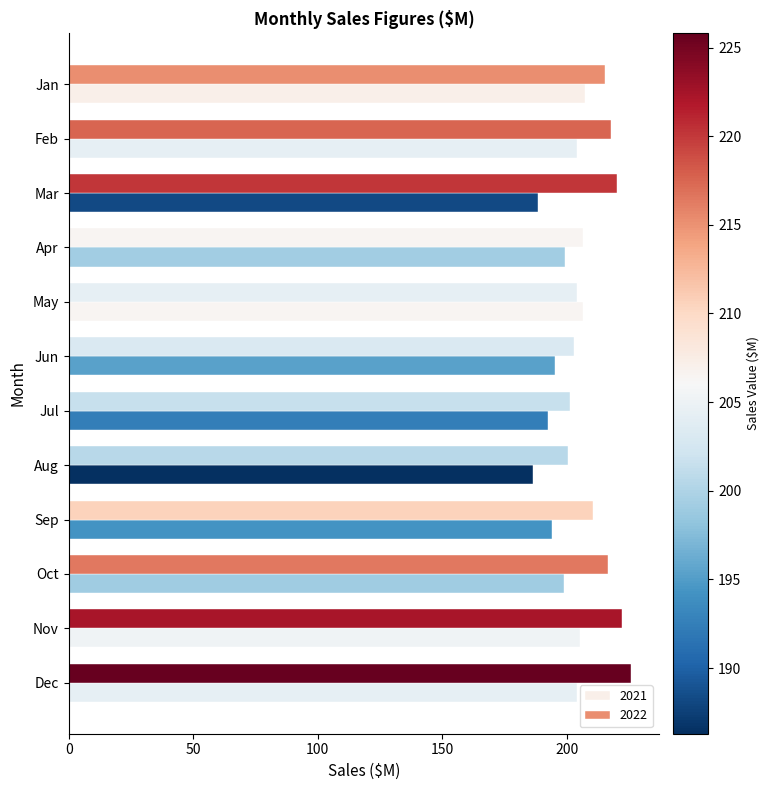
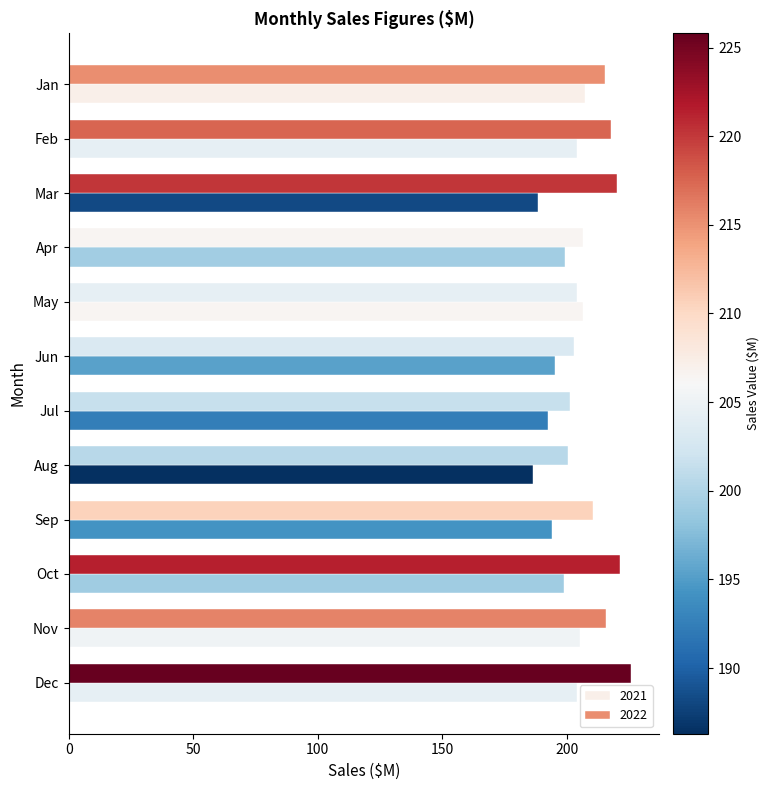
  {
    "2021": {
      "Jan": 207,
      "Feb": 204,
      "Mar": 188,
      "Apr": 199,
      "May": 206,
      "Jun": 195,
      "Jul": 192,
      "Aug": 186,
      "Sep": 194,
      "Oct": 199,
      "Nov": 205,
      "Dec": 204
    },
    "2022": {
      "Jan": 215,
      "Feb": 218,
      "Mar": 220,
      "Apr": 206,
      "May": 204,
      "Jun": 203,
      "Jul": 202,
      "Aug": 201,
      "Sep": 211,
-     "Oct": 216,
-     "Nov": 222,
+     "Oct": 221,
+     "Nov": 216,
      "Dec": 226
    }
  }
